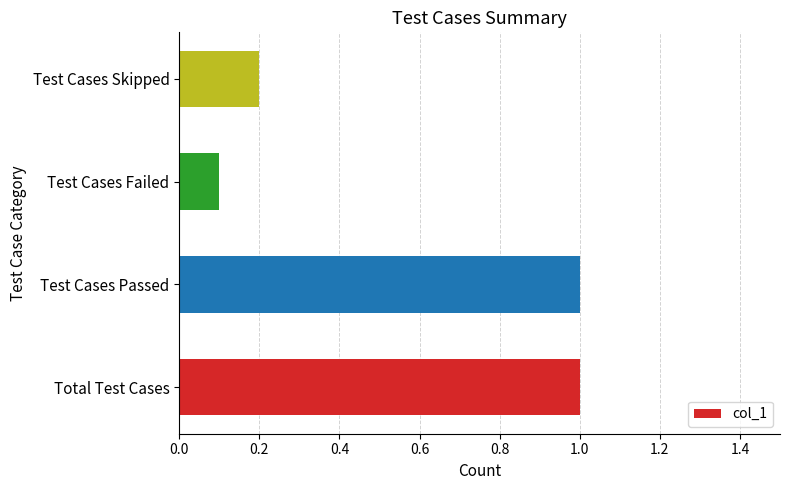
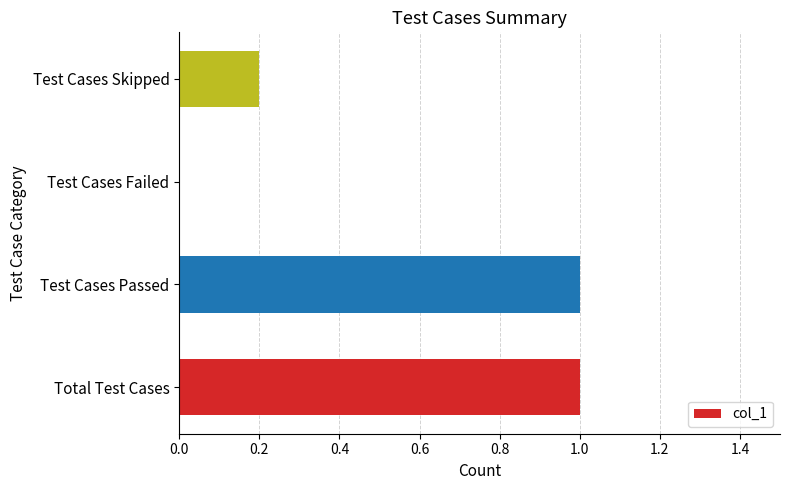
  {
    "Test Cases Skipped": 0.2,
-   "Test Cases Failed": 0.1,
+   "Test Cases Failed": 0.0,
    "Test Cases Passed": 1.0,
    "Total Test Cases": 1.0
  }
